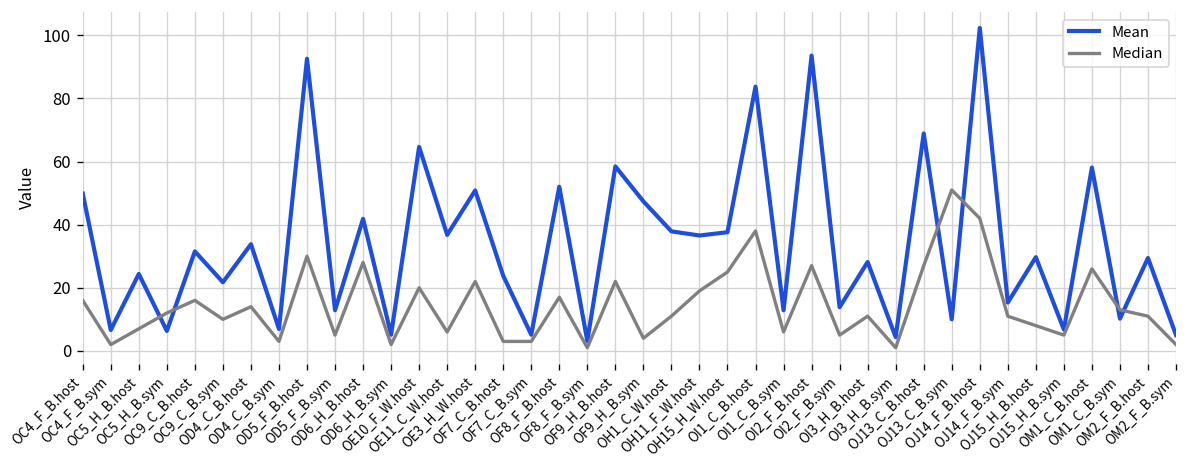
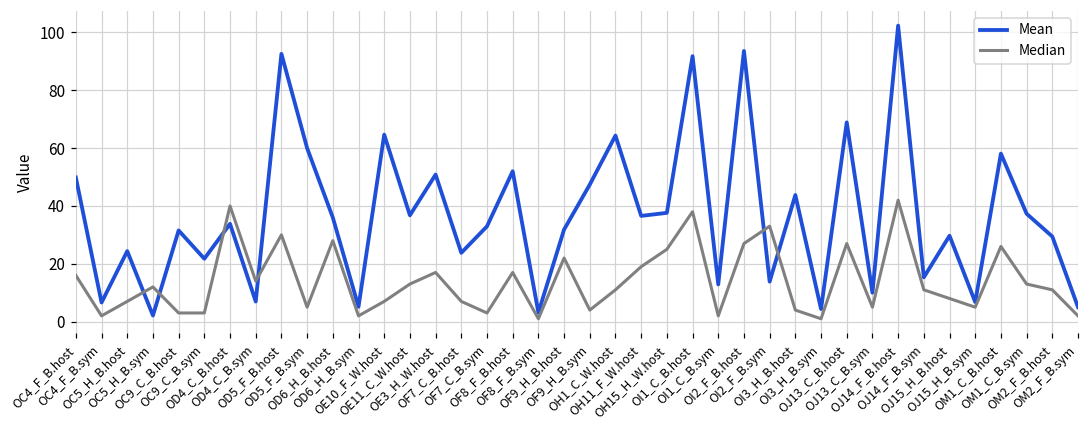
  {
    "Mean": {
      "OC4_F_B.host": 50,
      "OC4_F_B.sym": 7,
      "OC5_H_B.host": 24,
-     "OC5_H_B.sym": 6,
+     "OC5_H_B.sym": 2,
      "OC9_C_B.host": 32,
      "OC9_C_B.sym": 22,
      "OD4_C_B.host": 34,
      "OD4_C_B.sym": 7,
      "OD5_F_B.host": 93,
-     "OD5_F_B.sym": 13,
-     "OD6_H_B.host": 42,
+     "OD5_F_B.sym": 60,
+     "OD6_H_B.host": 36,
      "OD6_H_B.sym": 5,
      "OE10_F_W.host": 65,
      "OE11_C_W.host": 37,
      "OE3_H_W.host": 51,
      "OF7_C_B.host": 24,
-     "OF7_C_B.sym": 5,
+     "OF7_C_B.sym": 33,
      "OF8_F_B.host": 52,
      "OF8_F_B.sym": 3,
-     "OF9_H_B.host": 58,
+     "OF9_H_B.host": 32,
      "OF9_H_B.sym": 47,
-     "OH1_C_W.host": 38,
+     "OH1_C_W.host": 64,
      "OH11_F_W.host": 37,
      "OH15_H_W.host": 38,
-     "OI1_C_B.host": 84,
+     "OI1_C_B.host": 92,
      "OI1_C_B.sym": 13,
      "OI2_F_B.host": 94,
      "OI2_F_B.sym": 14,
-     "OI3_H_B.host": 28,
+     "OI3_H_B.host": 44,
      "OI3_H_B.sym": 4,
      "OJ13_C_B.host": 69,
      "OJ13_C_B.sym": 10,
      "OJ14_F_B.host": 102,
      "OJ14_F_B.sym": 15,
      "OJ15_H_B.host": 30,
      "OJ15_H_B.sym": 7,
      "OM1_C_B.host": 58,
-     "OM1_C_B.sym": 10,
+     "OM1_C_B.sym": 37,
      "OM2_F_B.host": 29,
      "OM2_F_B.sym": 5
    },
    "Median": {
      "OC4_F_B.host": 16,
      "OC4_F_B.sym": 2,
      "OC5_H_B.host": 7,
      "OC5_H_B.sym": 12,
-     "OC9_C_B.host": 16,
-     "OC9_C_B.sym": 10,
-     "OD4_C_B.host": 14,
-     "OD4_C_B.sym": 3,
+     "OC9_C_B.host": 3,
+     "OC9_C_B.sym": 3,
+     "OD4_C_B.host": 40,
+     "OD4_C_B.sym": 14,
      "OD5_F_B.host": 30,
      "OD5_F_B.sym": 5,
      "OD6_H_B.host": 28,
      "OD6_H_B.sym": 2,
-     "OE10_F_W.host": 20,
-     "OE11_C_W.host": 6,
-     "OE3_H_W.host": 22,
-     "OF7_C_B.host": 3,
+     "OE10_F_W.host": 7,
+     "OE11_C_W.host": 13,
+     "OE3_H_W.host": 17,
+     "OF7_C_B.host": 7,
      "OF7_C_B.sym": 3,
      "OF8_F_B.host": 17,
      "OF8_F_B.sym": 1,
      "OF9_H_B.host": 22,
      "OF9_H_B.sym": 4,
      "OH1_C_W.host": 11,
      "OH11_F_W.host": 19,
      "OH15_H_W.host": 25,
      "OI1_C_B.host": 38,
-     "OI1_C_B.sym": 6,
+     "OI1_C_B.sym": 2,
      "OI2_F_B.host": 27,
-     "OI2_F_B.sym": 5,
-     "OI3_H_B.host": 11,
+     "OI2_F_B.sym": 33,
+     "OI3_H_B.host": 4,
      "OI3_H_B.sym": 1,
      "OJ13_C_B.host": 27,
-     "OJ13_C_B.sym": 51,
+     "OJ13_C_B.sym": 5,
      "OJ14_F_B.host": 42,
      "OJ14_F_B.sym": 11,
      "OJ15_H_B.host": 8,
      "OJ15_H_B.sym": 5,
      "OM1_C_B.host": 26,
      "OM1_C_B.sym": 13,
      "OM2_F_B.host": 11,
      "OM2_F_B.sym": 2
    }
  }
